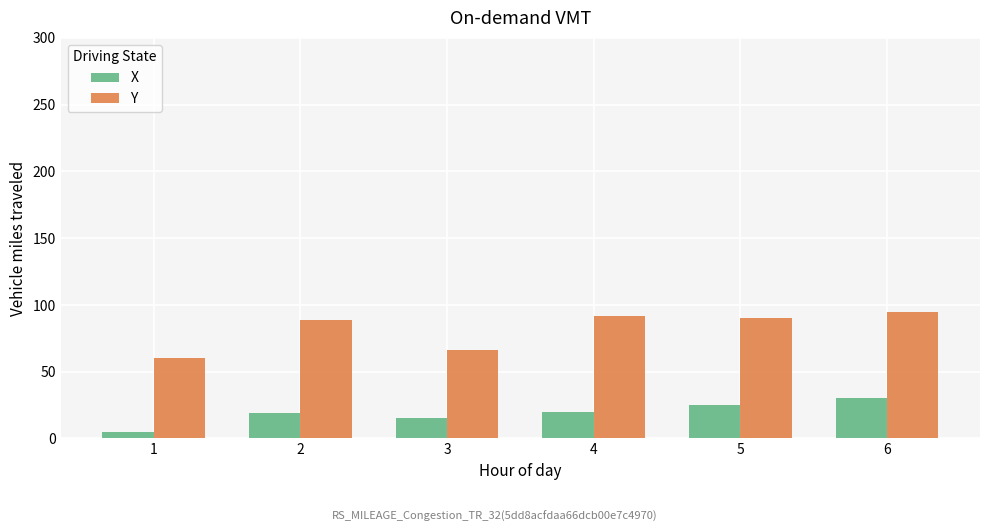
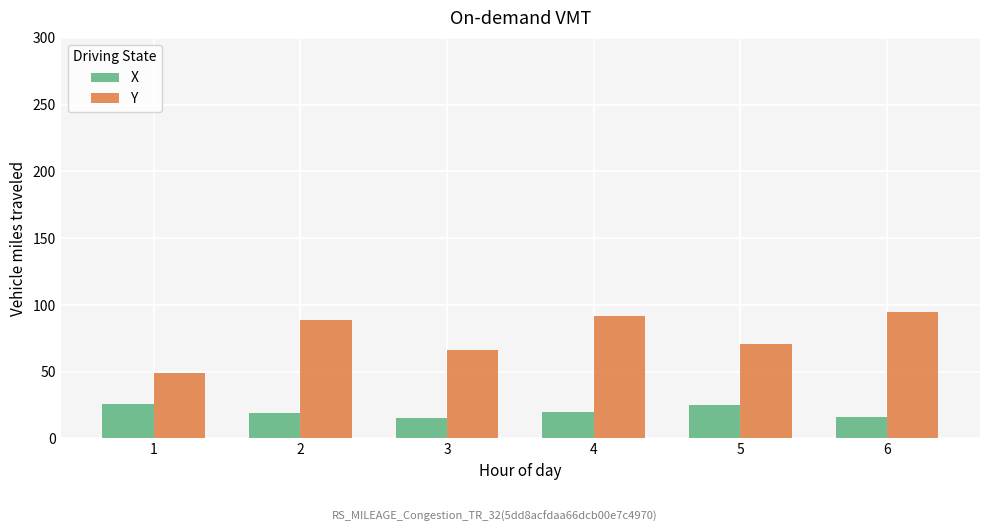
  {
    "X": {
-     "1": 5,
+     "1": 26,
      "2": 19,
      "3": 15,
      "4": 20,
      "5": 25,
-     "6": 30
+     "6": 16
    },
    "Y": {
-     "1": 60,
+     "1": 49,
      "2": 89,
      "3": 66,
      "4": 92,
-     "5": 90,
+     "5": 71,
      "6": 95
    }
  }
